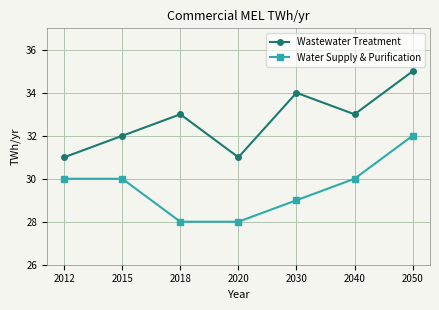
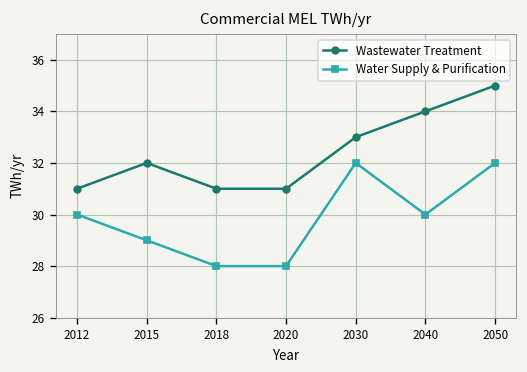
  {
    "Wastewater Treatment": {
      "2012": 31,
      "2015": 32,
-     "2018": 33,
+     "2018": 31,
      "2020": 31,
-     "2030": 34,
-     "2040": 33,
+     "2030": 33,
+     "2040": 34,
      "2050": 35
    },
    "Water Supply & Purification": {
      "2012": 30,
-     "2015": 30,
+     "2015": 29,
      "2018": 28,
      "2020": 28,
-     "2030": 29,
+     "2030": 32,
      "2040": 30,
      "2050": 32
    }
  }
